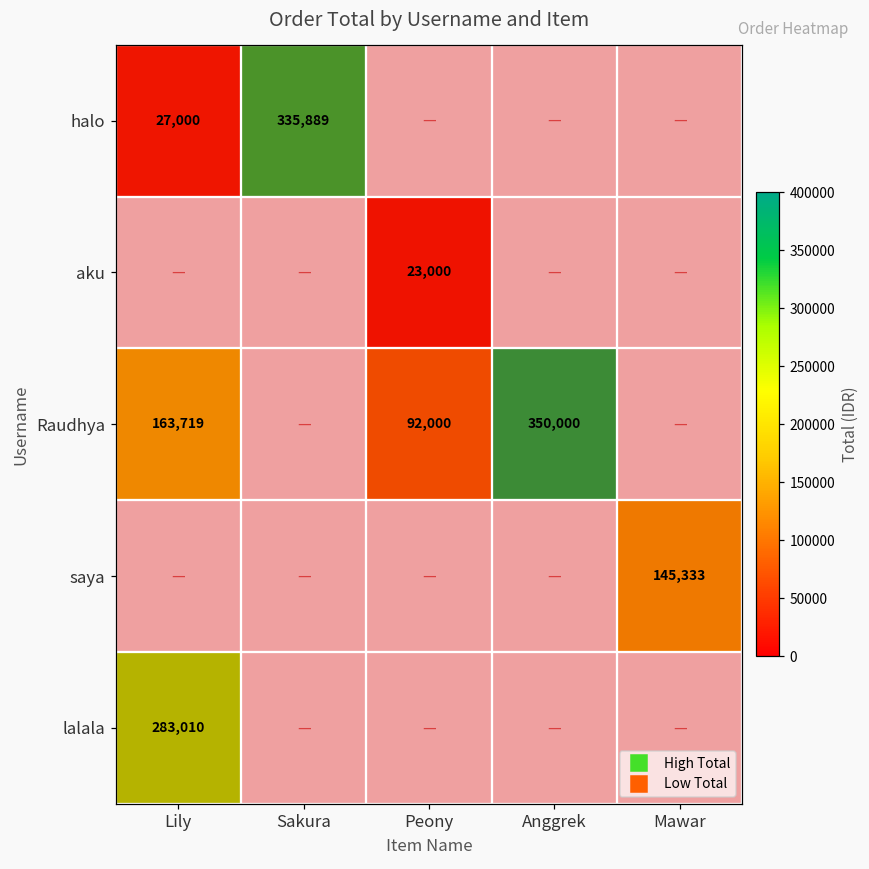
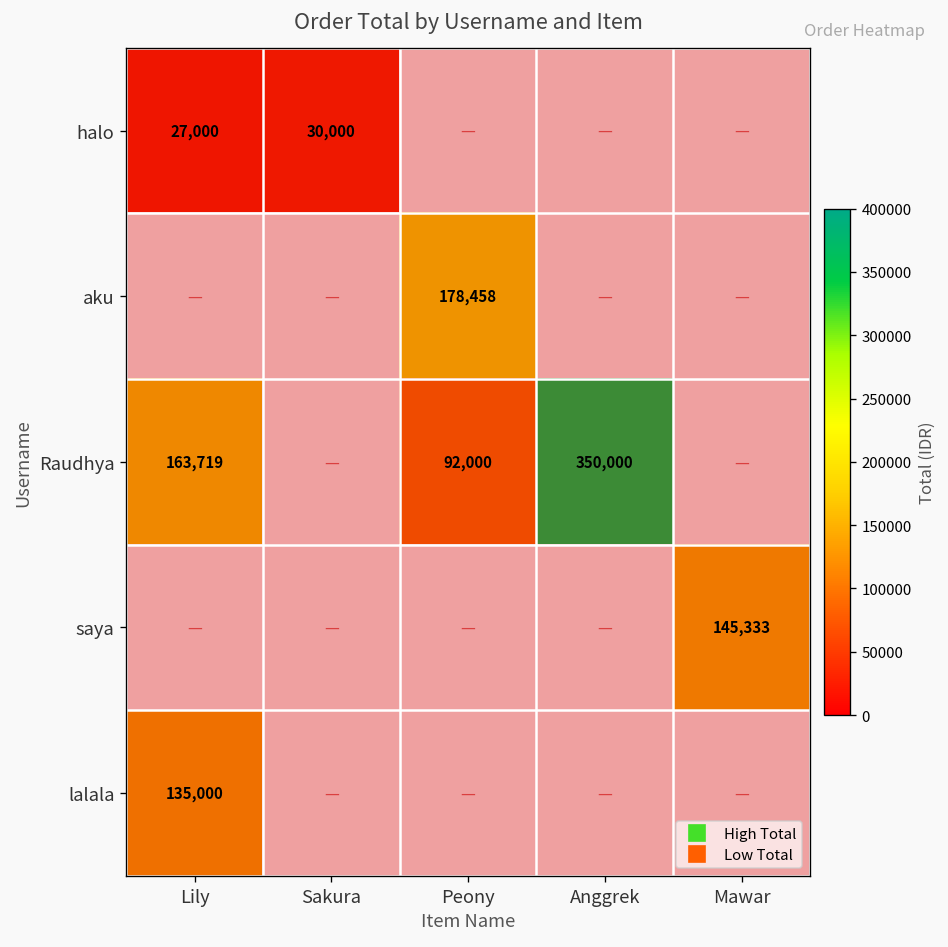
  {
    "halo": {
      "Lily": "27,000",
-     "Sakura": "335,889"
+     "Sakura": "30,000"
    },
    "aku": {
-     "Peony": "23,000"
+     "Peony": "178,458"
    },
    "Raudhya": {
      "Lily": "163,719",
      "Peony": "92,000",
      "Anggrek": "350,000"
    },
    "saya": {
      "Mawar": "145,333"
    },
    "lalala": {
-     "Lily": "283,010"
+     "Lily": "135,000"
    }
  }
